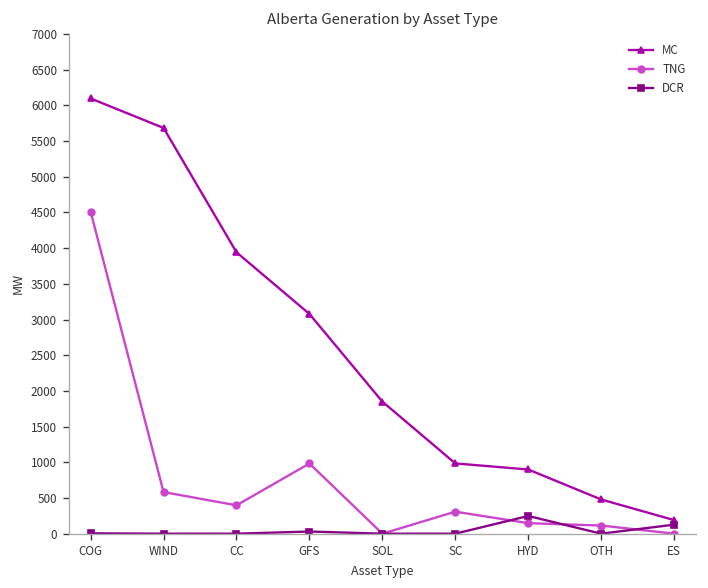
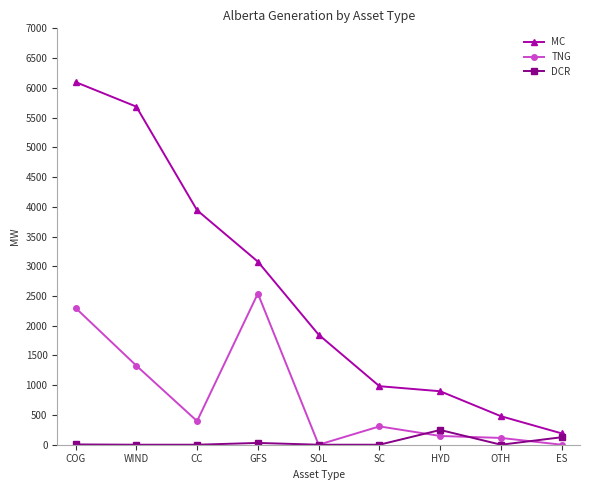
  {
    "TNG": {
-     "COG": 4500,
-     "WIND": 600,
+     "COG": 2300,
+     "WIND": 1300,
      "CC": 400,
-     "GFS": 1000,
+     "GFS": 2500,
      "SC": 300,
      "HYD": 100,
      "OTH": 100,
      "ES": 0
    }
  }
